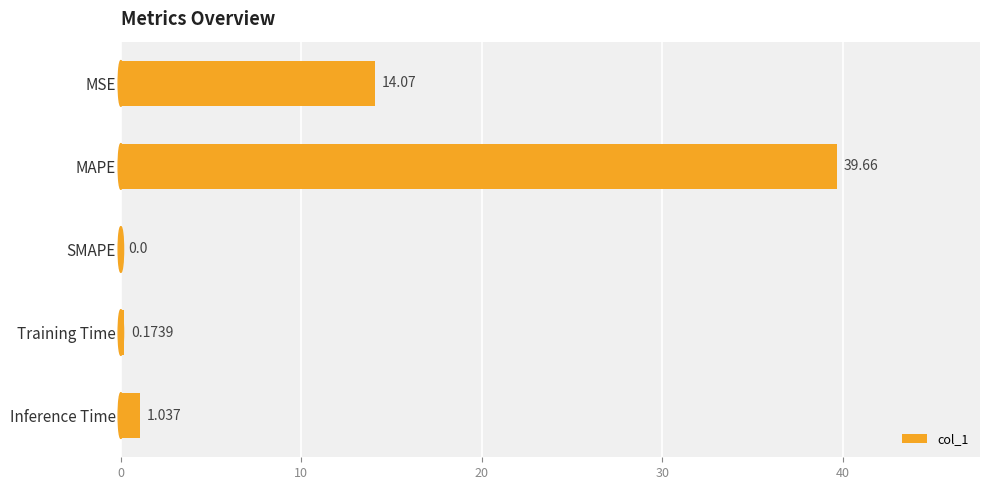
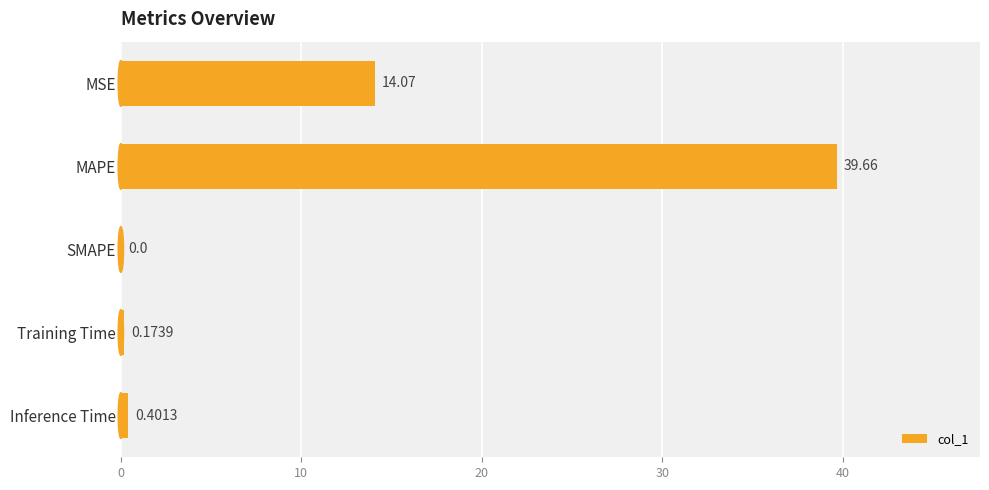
  {
    "MSE": 14.07,
    "MAPE": 39.66,
    "Training Time": 0.1739,
-   "Inference Time": 1.037
+   "Inference Time": 0.4013
  }
